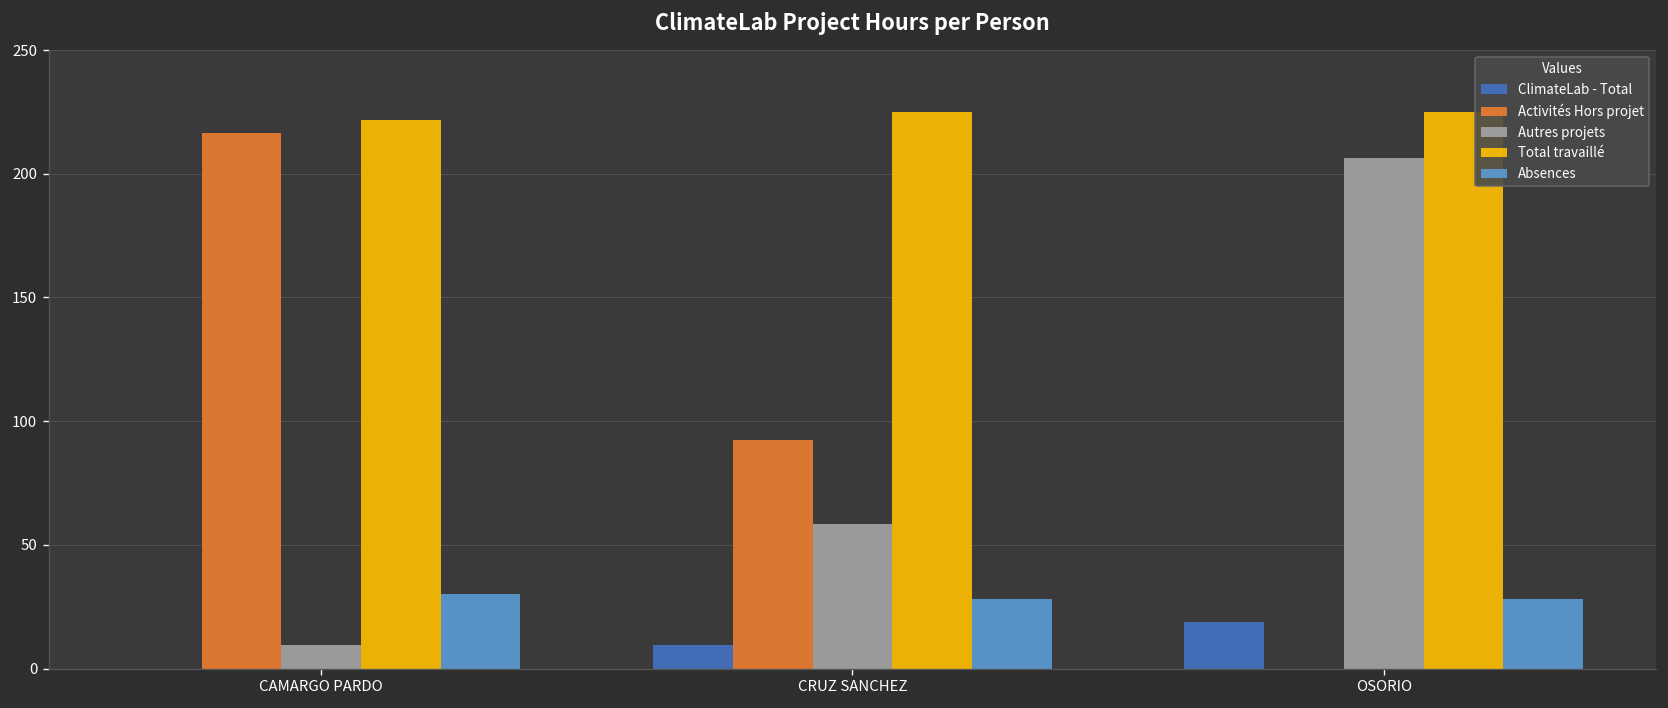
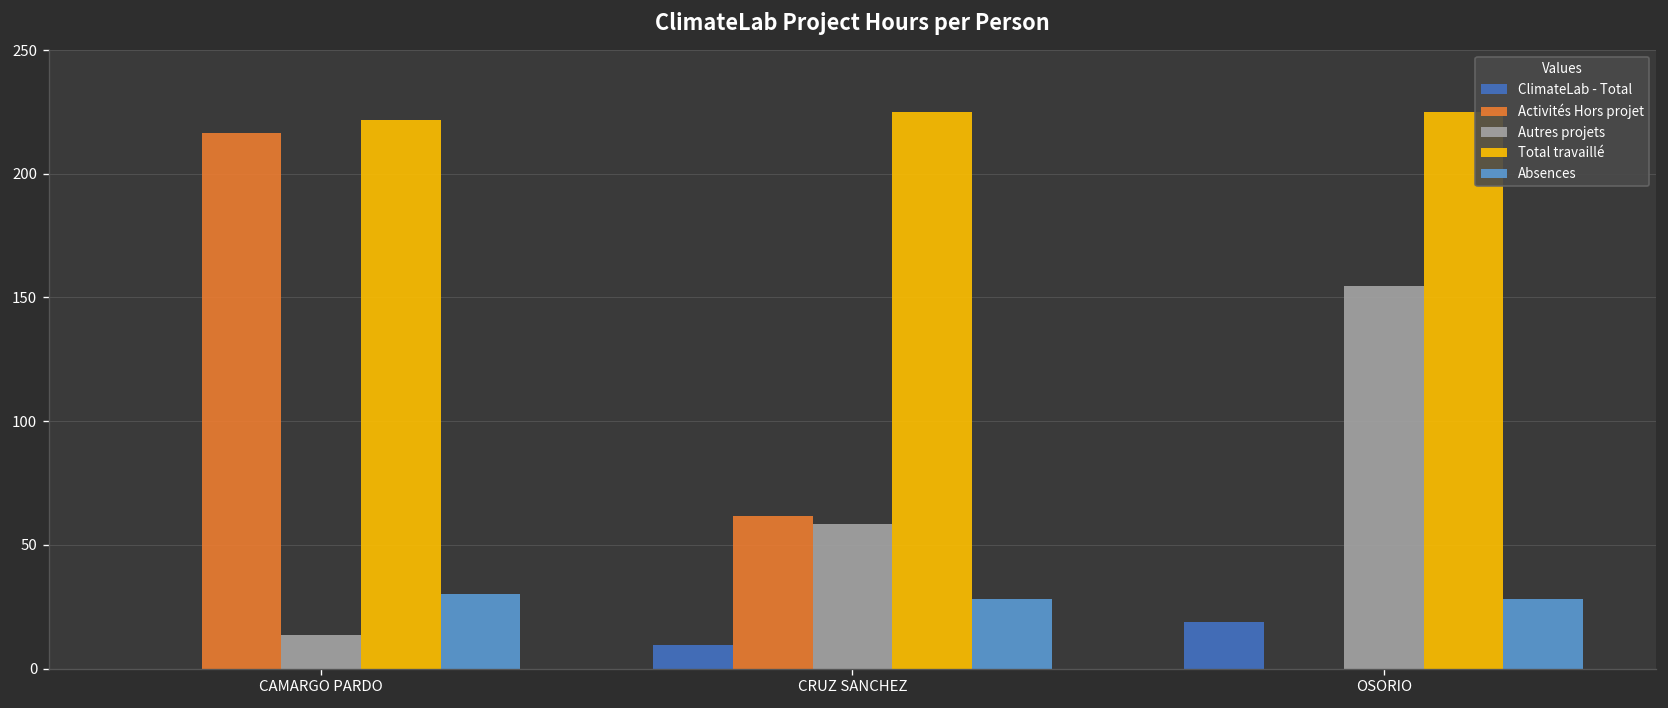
  {
    "Activités Hors projet": {
      "CAMARGO PARDO": 216,
-     "CRUZ SANCHEZ": 93,
+     "CRUZ SANCHEZ": 62,
      "OSORIO": 0
    },
    "Autres projets": {
-     "CAMARGO PARDO": 9,
+     "CAMARGO PARDO": 14,
      "CRUZ SANCHEZ": 58,
-     "OSORIO": 206
+     "OSORIO": 155
    },
    "Total travaillé": {
      "CAMARGO PARDO": 222,
      "CRUZ SANCHEZ": 225,
      "OSORIO": 225
    }
  }
